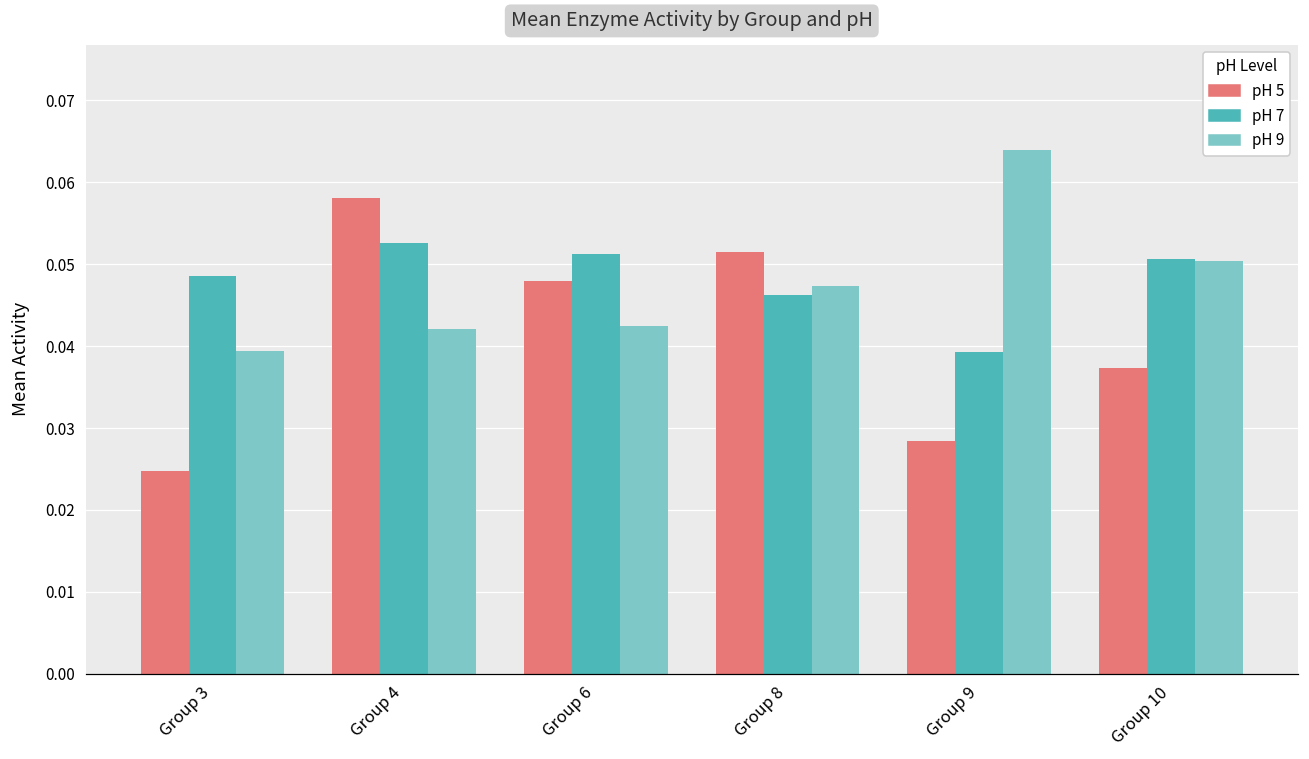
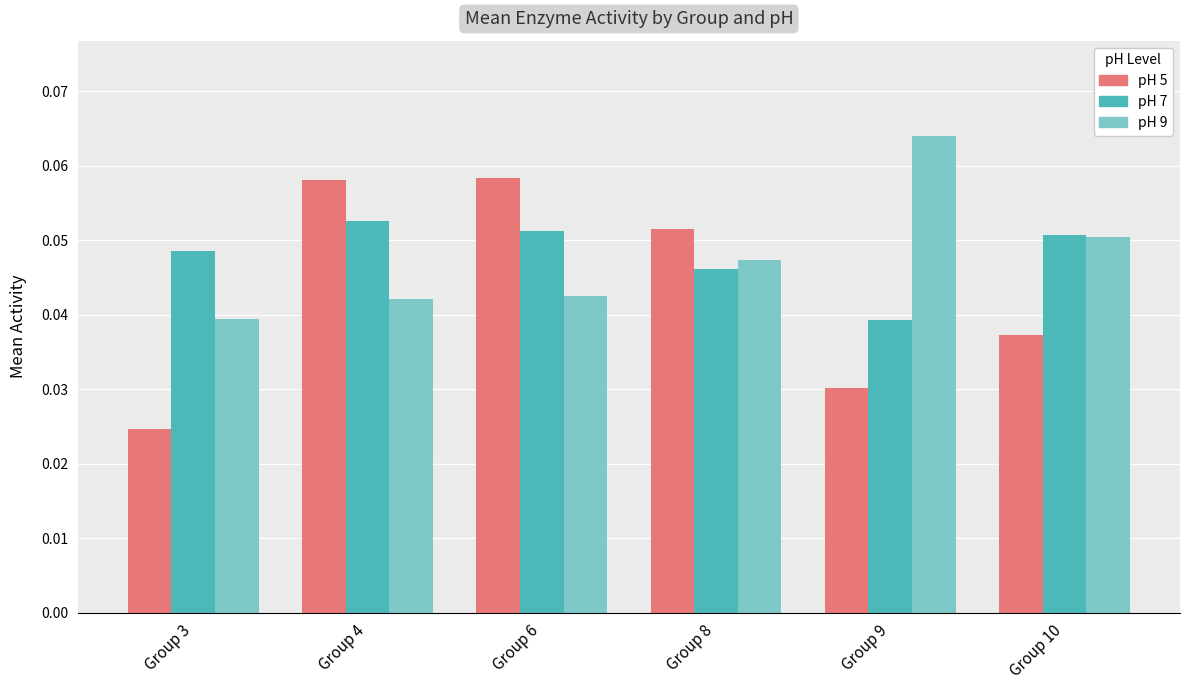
  {
    "pH 5": {
      "Group 3": 0.025,
      "Group 4": 0.058,
-     "Group 6": 0.048,
+     "Group 6": 0.058,
      "Group 8": 0.052,
-     "Group 9": 0.028,
+     "Group 9": 0.030,
      "Group 10": 0.037
    }
  }
